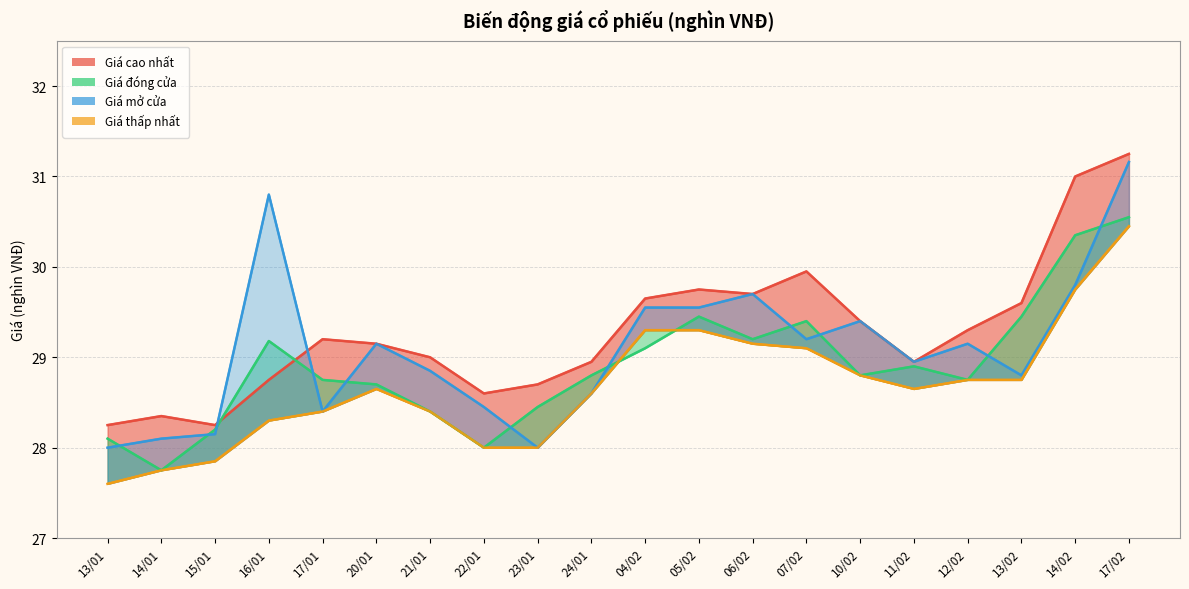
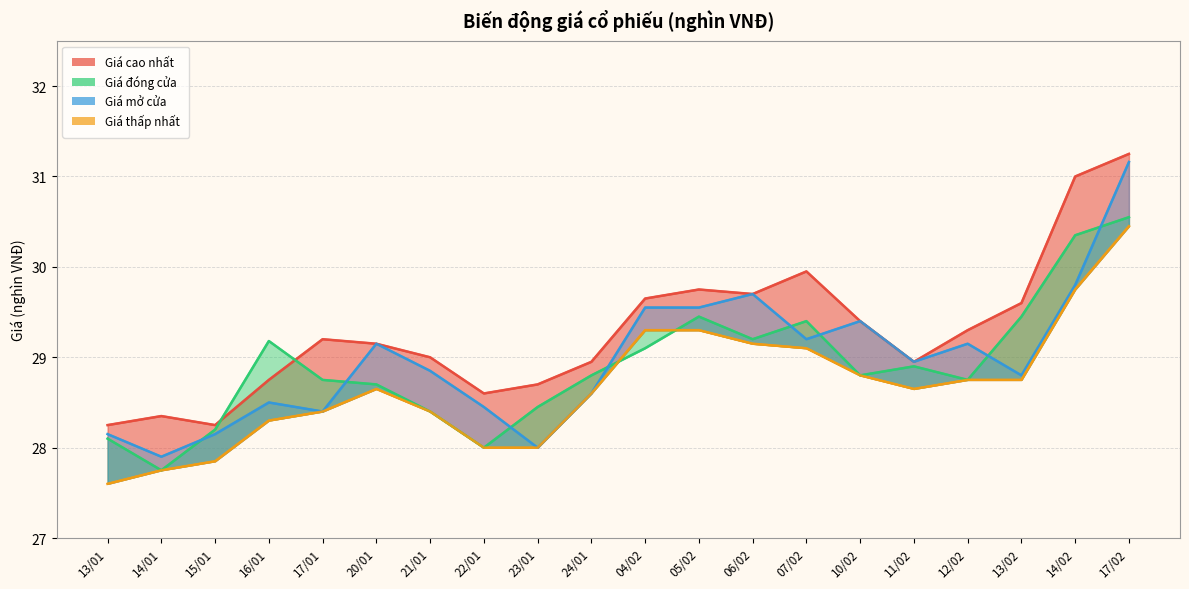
  {
    "Giá cao nhất": {
      "13/01": 28.3,
      "14/01": 28.4,
      "15/01": 28.3,
      "16/01": 28.8,
      "17/01": 29.2,
      "21/01": 29.0,
      "22/01": 28.6,
      "23/01": 28.7,
      "24/01": 29.0,
      "04/02": 29.7,
      "05/02": 29.8,
      "07/02": 30.0,
      "12/02": 29.3,
      "13/02": 29.6,
      "14/02": 31.0,
      "17/02": 31.3
    },
    "Giá mở cửa": {
-     "13/01": 28.0,
-     "14/01": 28.1,
+     "13/01": 28.2,
+     "14/01": 27.9,
      "15/01": 28.2,
-     "16/01": 30.8,
+     "16/01": 28.5,
      "21/01": 28.9,
      "22/01": 28.5,
      "04/02": 29.6,
      "05/02": 29.6,
      "07/02": 29.2,
      "12/02": 29.2,
      "13/02": 28.8,
      "14/02": 29.8,
      "17/02": 31.2
    },
    "Giá thấp nhất": {
      "13/01": 27.6,
      "15/01": 27.9,
      "16/01": 28.3,
      "20/01": 28.7,
      "05/02": 29.3,
      "06/02": 29.2,
      "07/02": 29.1,
      "11/02": 28.7,
      "13/02": 28.8,
      "14/02": 29.8,
      "17/02": 30.5
    }
  }
